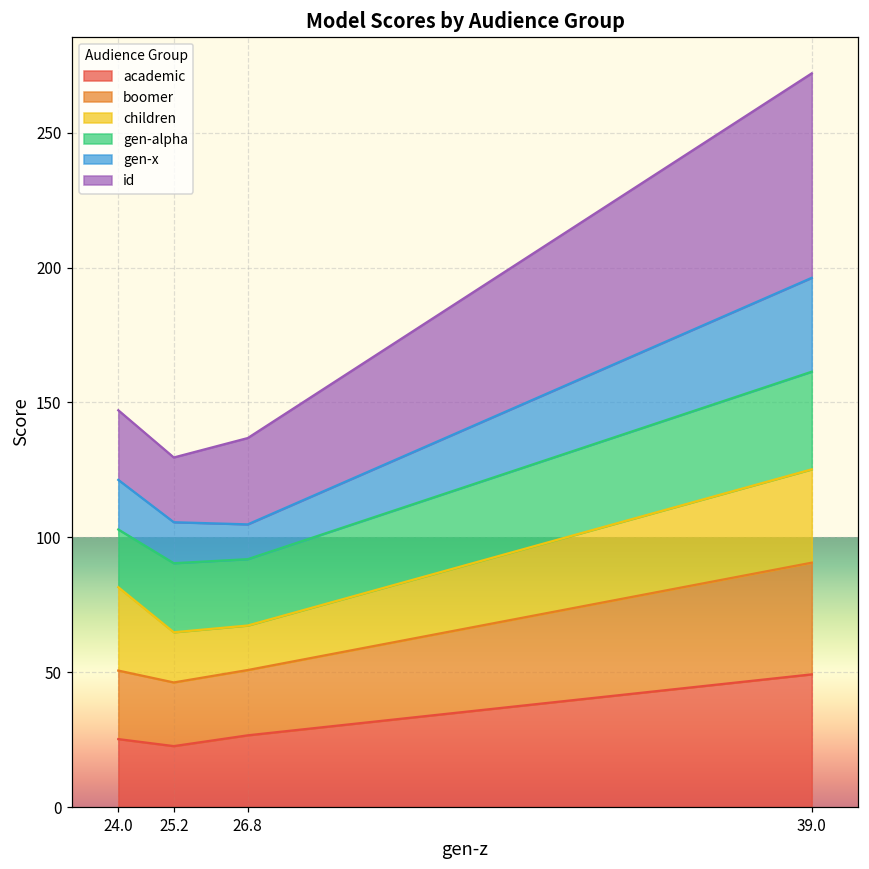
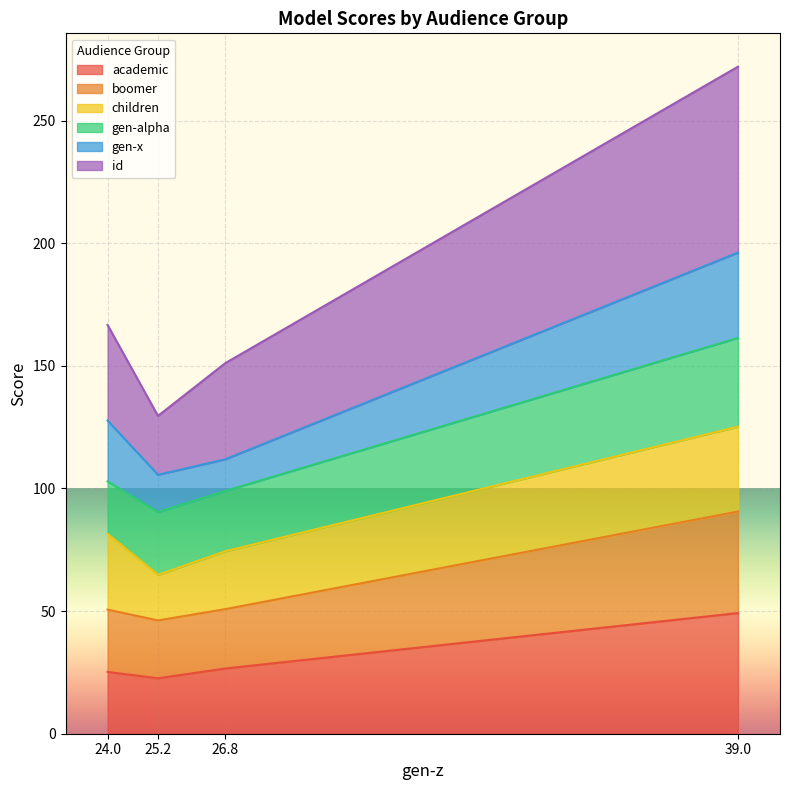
  {
    "children": {
      "24.0": 31,
      "25.2": 19,
-     "26.8": 17,
+     "26.8": 24,
      "39.0": 35
    },
    "gen-alpha": {
      "24.0": 21,
      "25.2": 26,
      "26.8": 25,
      "39.0": 36
    },
    "gen-x": {
-     "24.0": 18,
+     "24.0": 25,
      "25.2": 15,
      "26.8": 13,
      "39.0": 35
    },
    "id": {
-     "24.0": 26,
+     "24.0": 39,
      "25.2": 24,
-     "26.8": 32,
+     "26.8": 39,
      "39.0": 76
    }
  }
